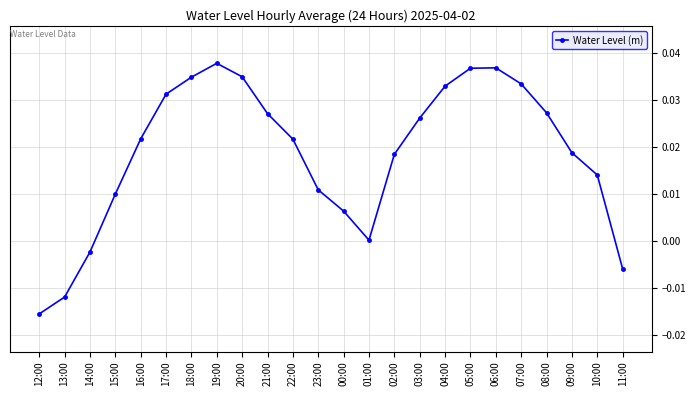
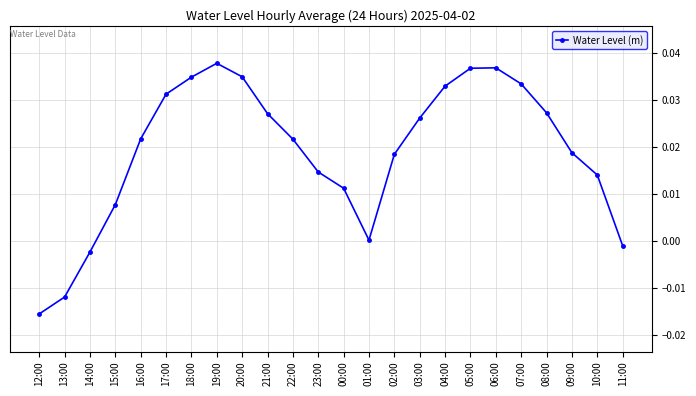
  {
    "12:00": -0.016,
    "13:00": -0.012,
    "14:00": -0.002,
-   "15:00": 0.010,
+   "15:00": 0.008,
    "16:00": 0.022,
    "17:00": 0.031,
    "18:00": 0.035,
    "19:00": 0.038,
    "20:00": 0.035,
    "21:00": 0.027,
    "22:00": 0.022,
-   "23:00": 0.011,
-   "00:00": 0.006,
+   "23:00": 0.015,
+   "00:00": 0.011,
    "01:00": 0.000,
    "02:00": 0.018,
    "03:00": 0.026,
    "04:00": 0.033,
    "05:00": 0.037,
    "06:00": 0.037,
    "07:00": 0.033,
    "08:00": 0.027,
    "09:00": 0.019,
    "10:00": 0.014,
-   "11:00": -0.006
+   "11:00": -0.001
  }
